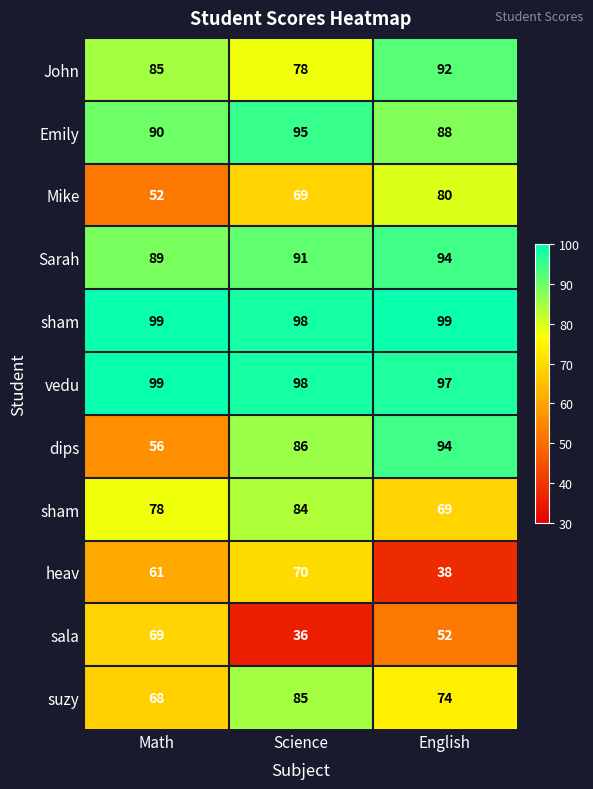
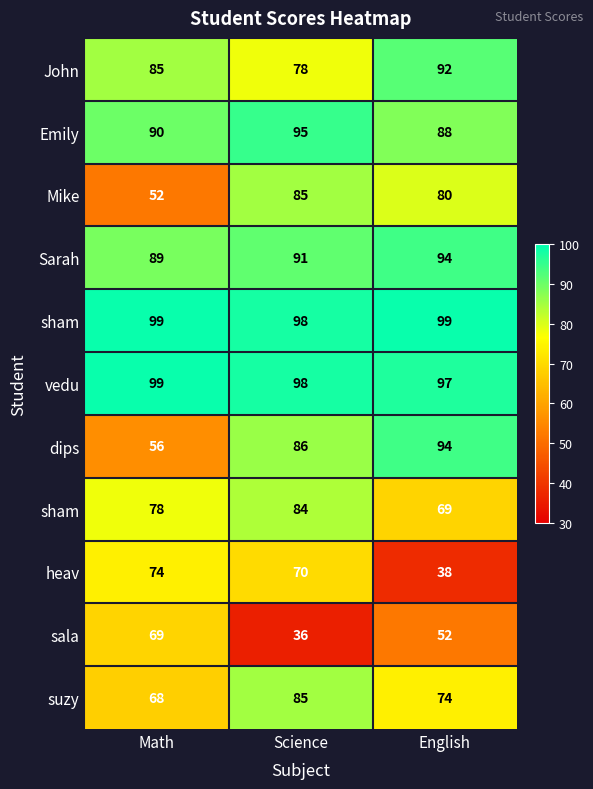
  {
    "John": {
      "Math": 85,
      "Science": 78,
      "English": 92
    },
    "Emily": {
      "Math": 90,
      "Science": 95,
      "English": 88
    },
    "Mike": {
      "Math": 52,
-     "Science": 69,
+     "Science": 85,
      "English": 80
    },
    "Sarah": {
      "Math": 89,
      "Science": 91,
      "English": 94
    },
    "vedu": {
      "Math": 99,
      "Science": 98,
      "English": 97
    },
    "dips": {
      "Math": 56,
      "Science": 86,
      "English": 94
    },
    "heav": {
-     "Math": 61,
+     "Math": 74,
      "Science": 70,
      "English": 38
    },
    "sala": {
      "Math": 69,
      "Science": 36,
      "English": 52
    },
    "suzy": {
      "Math": 68,
      "Science": 85,
      "English": 74
    }
  }
